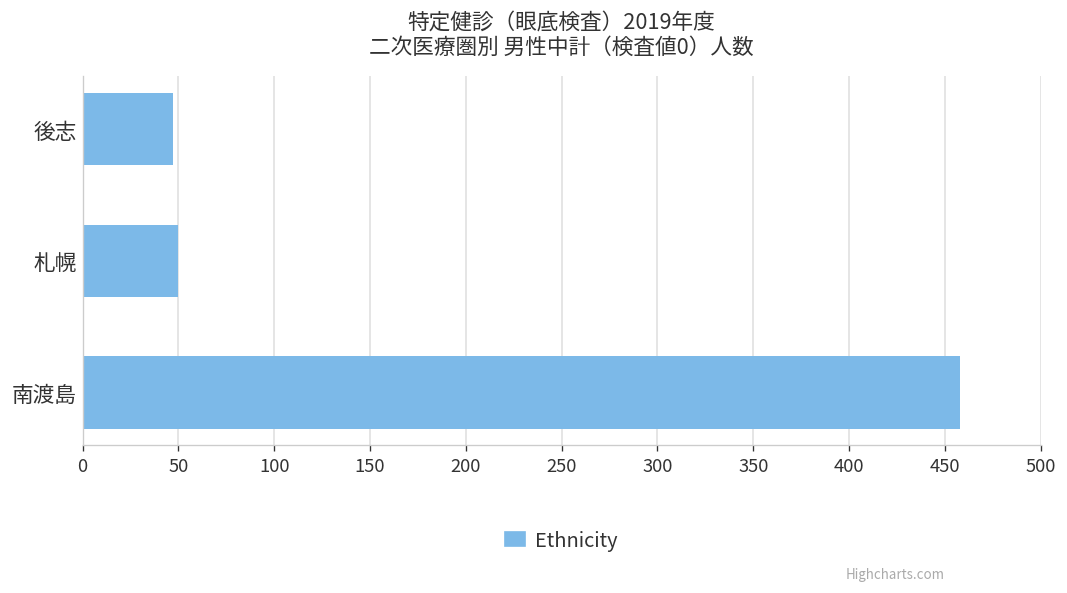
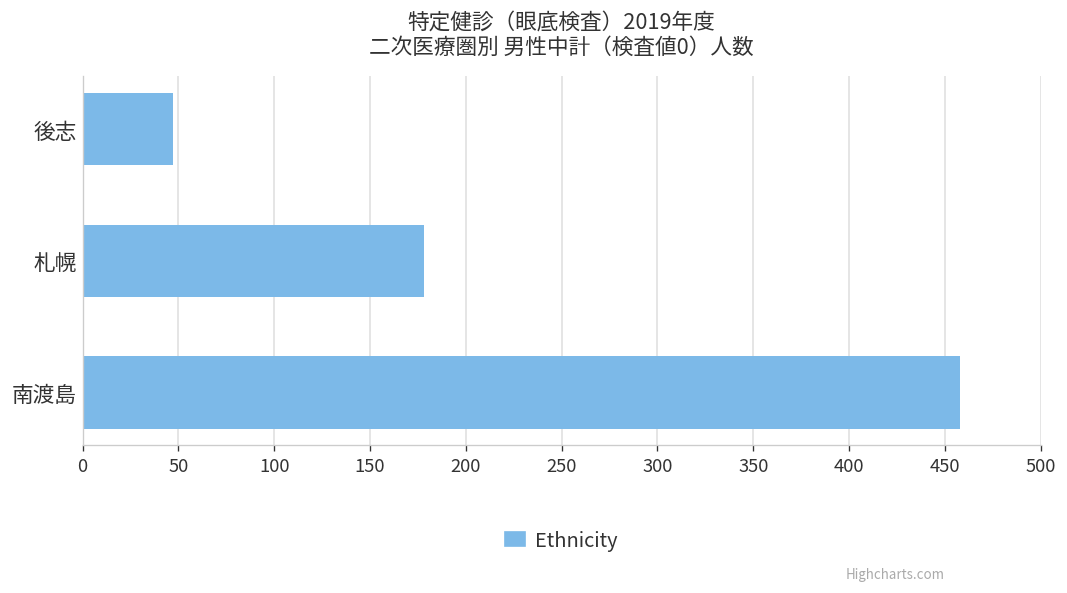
  {
    "後志": 47,
-   "札幌": 50,
+   "札幌": 178,
    "南渡島": 458
  }
